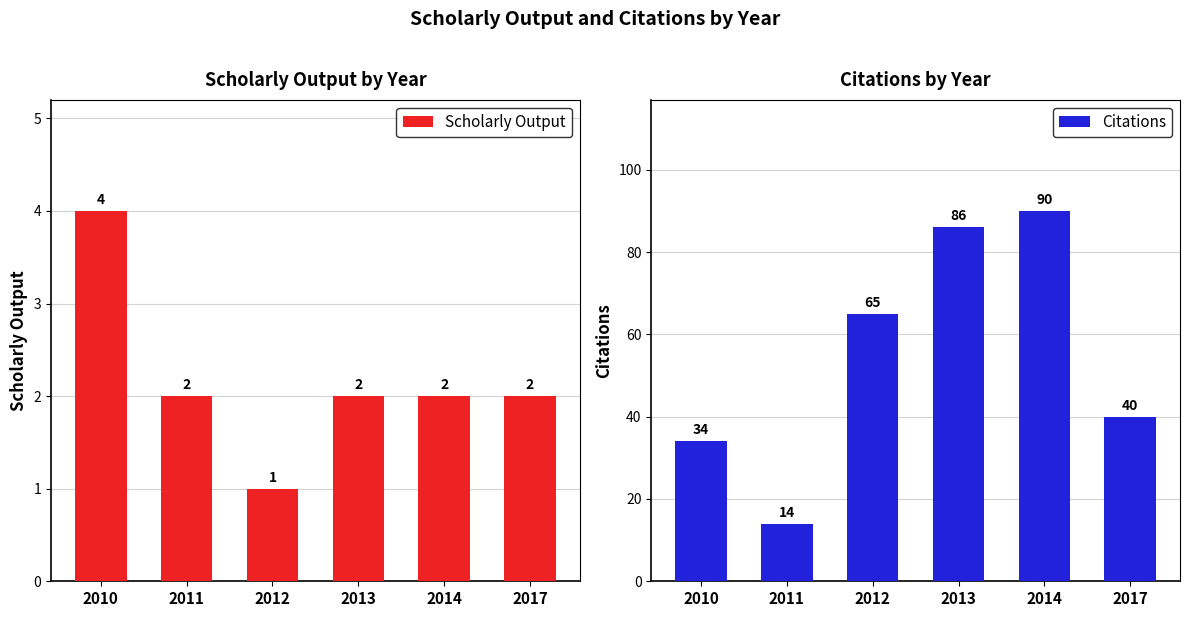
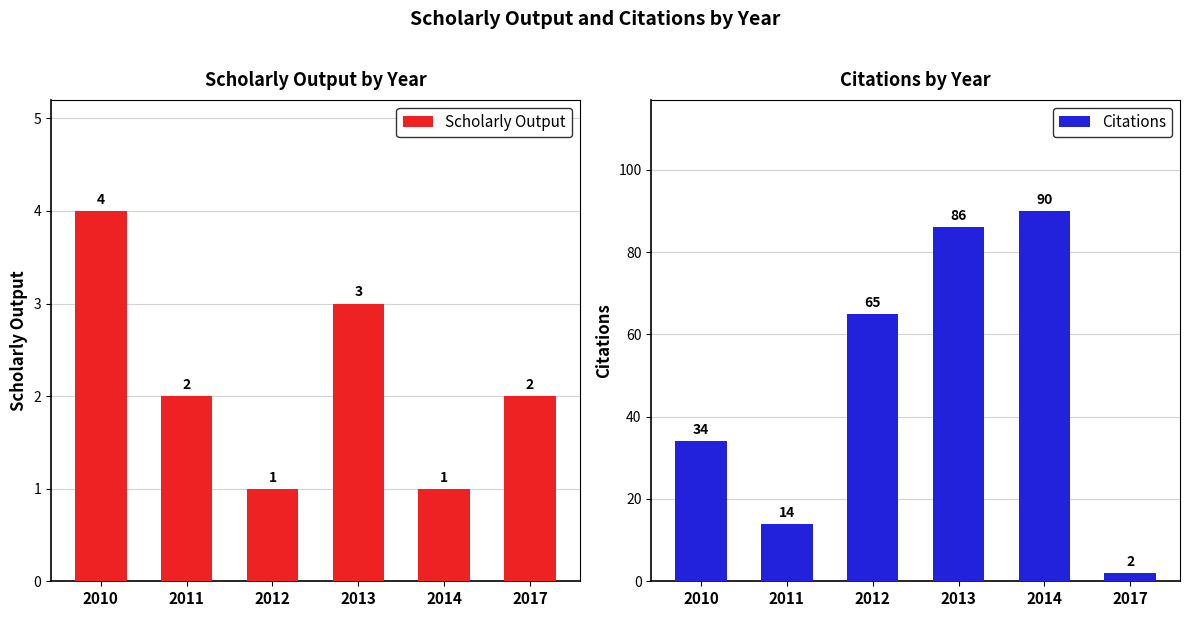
  {
    "Scholarly Output by Year": {
      "2010": 4,
      "2011": 2,
      "2012": 1,
-     "2013": 2,
-     "2014": 2,
+     "2013": 3,
+     "2014": 1,
      "2017": 2
    },
    "Citations by Year": {
      "2010": 34,
      "2011": 14,
      "2012": 65,
      "2013": 86,
      "2014": 90,
-     "2017": 40
+     "2017": 2
    }
  }
